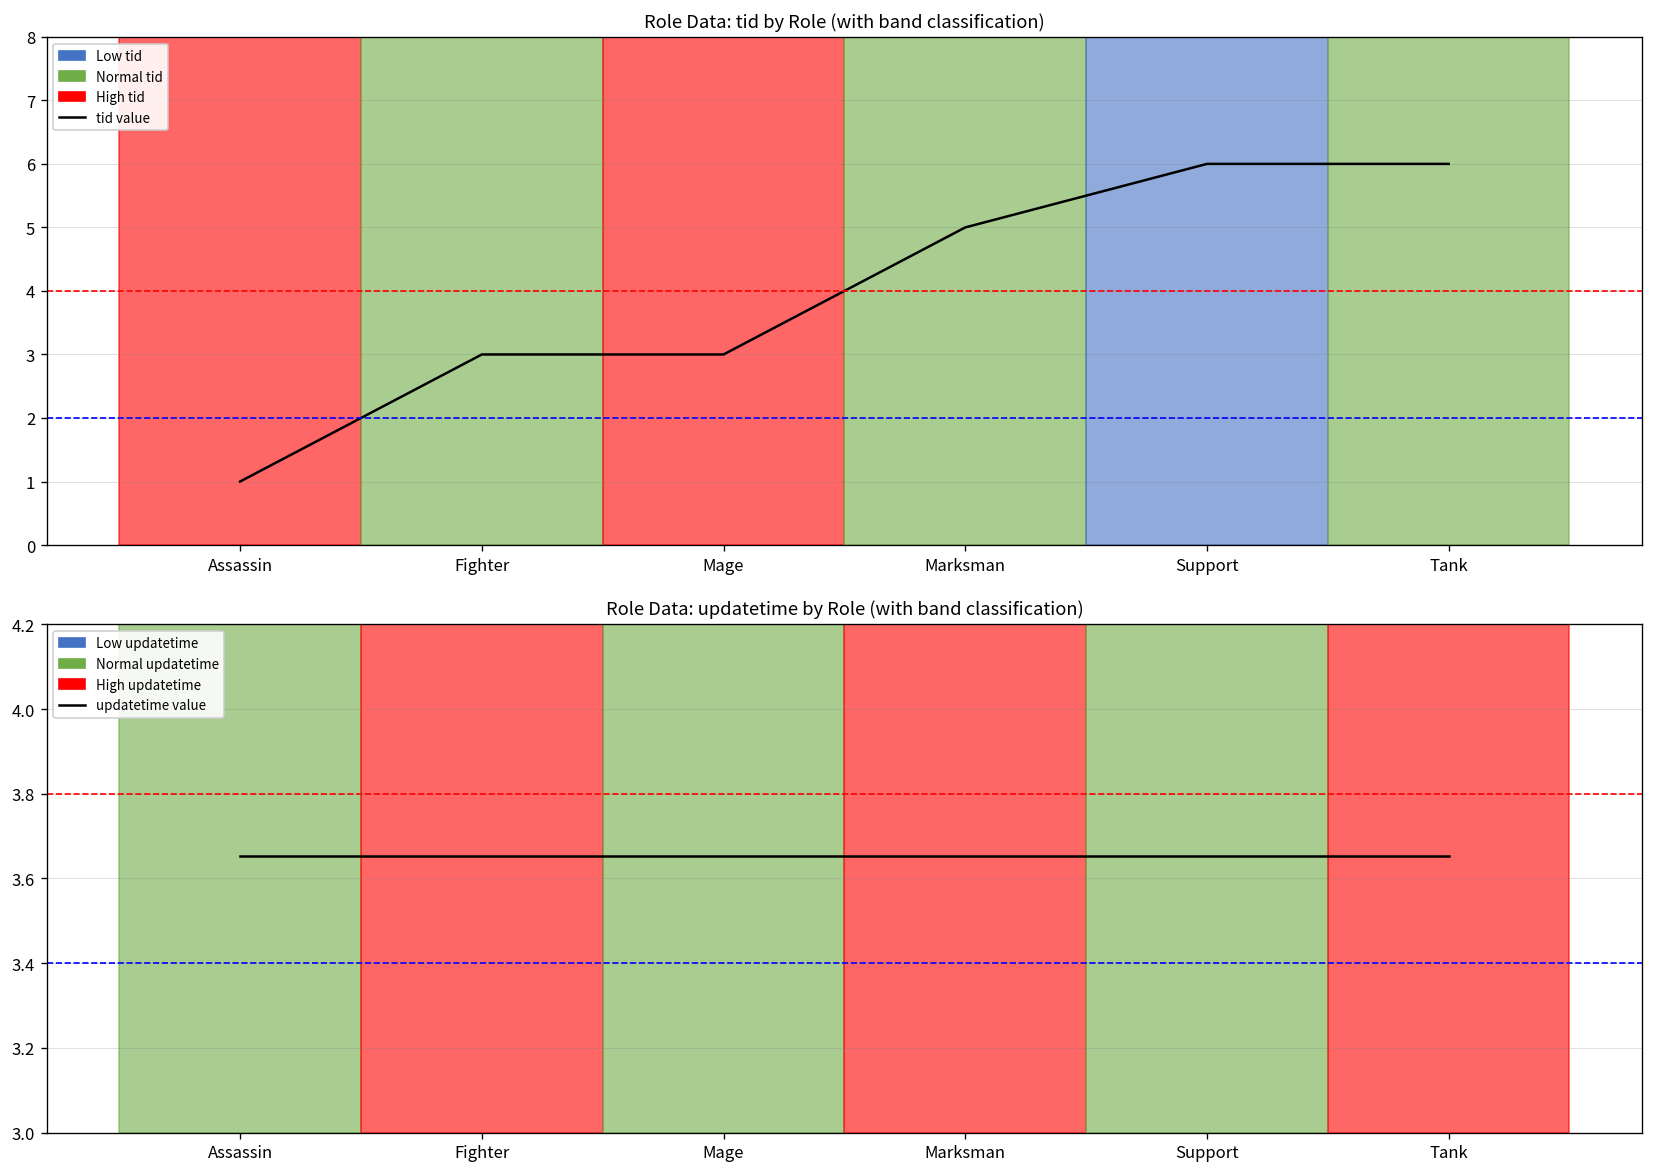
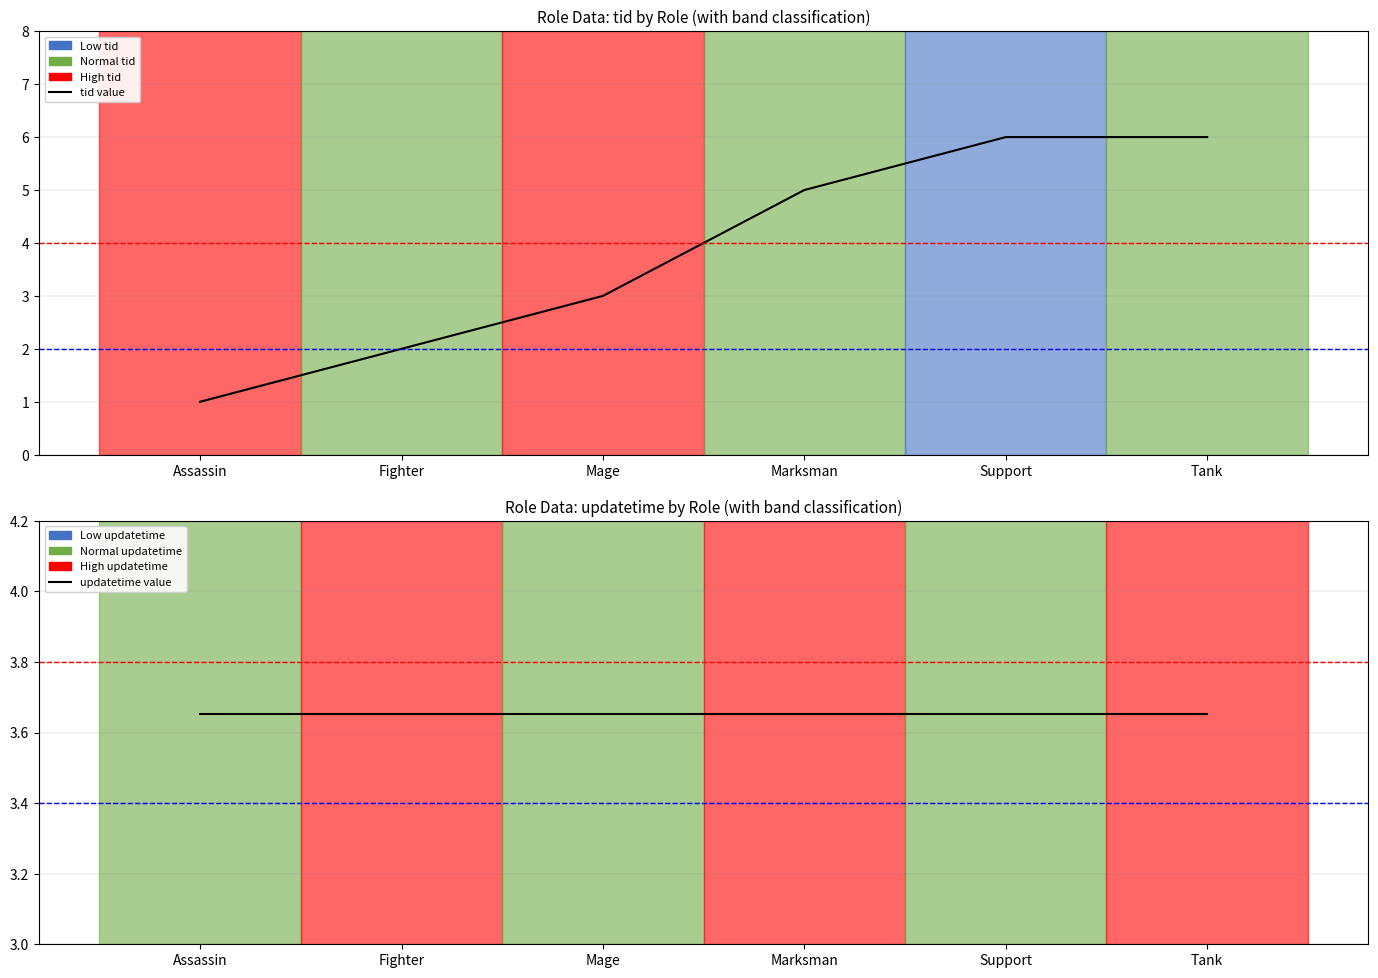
  {
    "Role Data: tid by Role (with band classification)": {
      "Assassin": 1,
-     "Fighter": 3,
+     "Fighter": 2,
      "Mage": 3,
      "Marksman": 5,
      "Support": 6,
      "Tank": 6
    },
    "Role Data: updatetime by Role (with band classification)": {
      "Assassin": 3.65,
      "Fighter": 3.65,
      "Mage": 3.65,
      "Marksman": 3.65,
      "Support": 3.65,
      "Tank": 3.65
    }
  }
